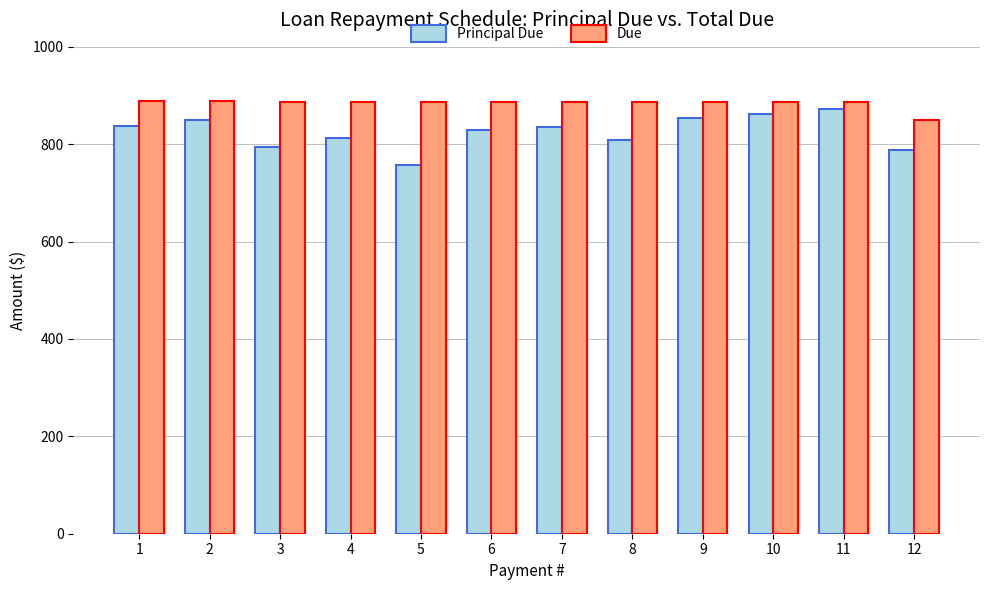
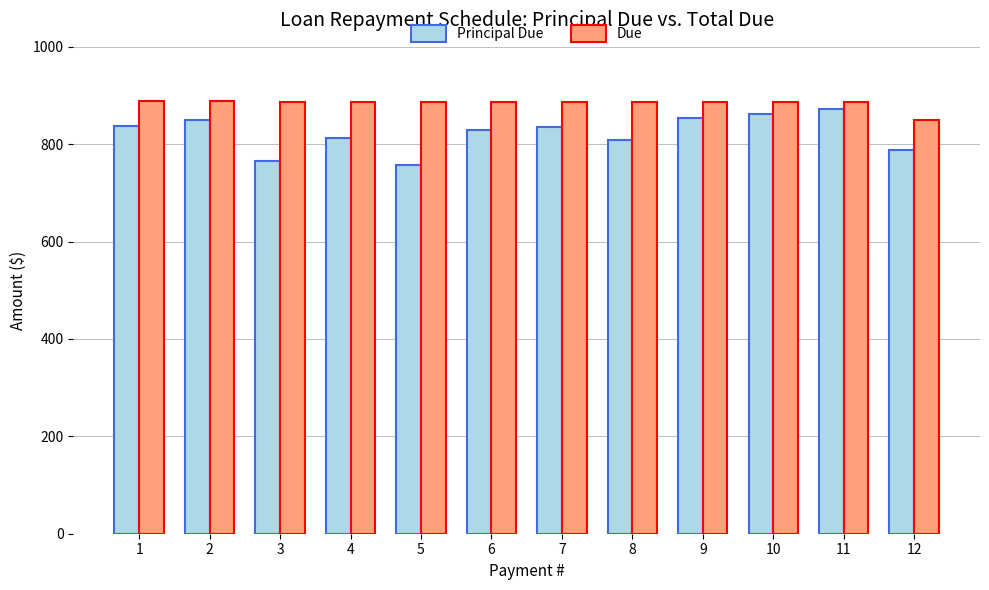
  {
    "Principal Due": {
      "1": 840,
      "2": 850,
-     "3": 790,
+     "3": 770,
      "4": 810,
      "5": 760,
      "6": 830,
      "7": 840,
      "8": 810,
      "9": 850,
      "10": 860,
      "11": 870,
      "12": 790
    },
    "Due": {
      "1": 890,
      "2": 890,
      "3": 890,
      "4": 890,
      "5": 890,
      "6": 890,
      "7": 890,
      "8": 890,
      "9": 890,
      "10": 890,
      "11": 890,
      "12": 850
    }
  }
